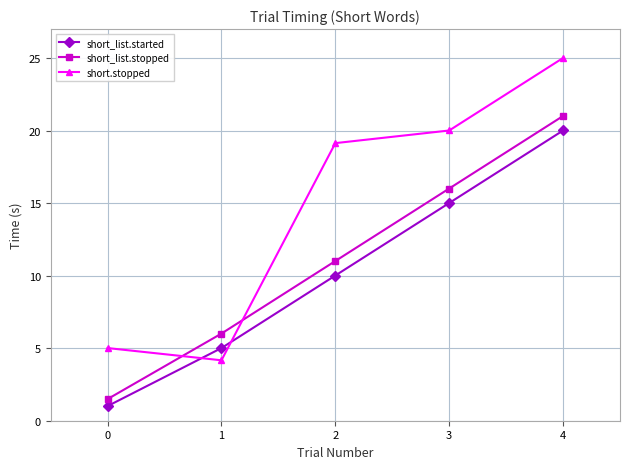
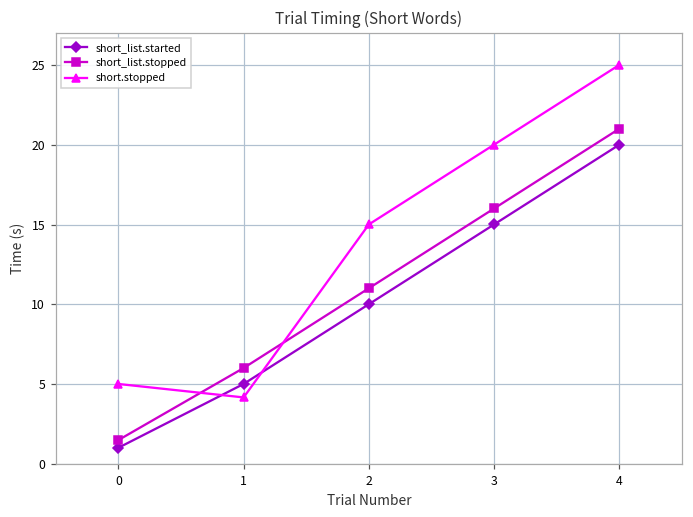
  {
    "short.stopped": {
      "0": 5.0,
      "1": 4.2,
-     "2": 19.1,
+     "2": 15.0,
      "3": 20.0,
      "4": 25.0
    }
  }
